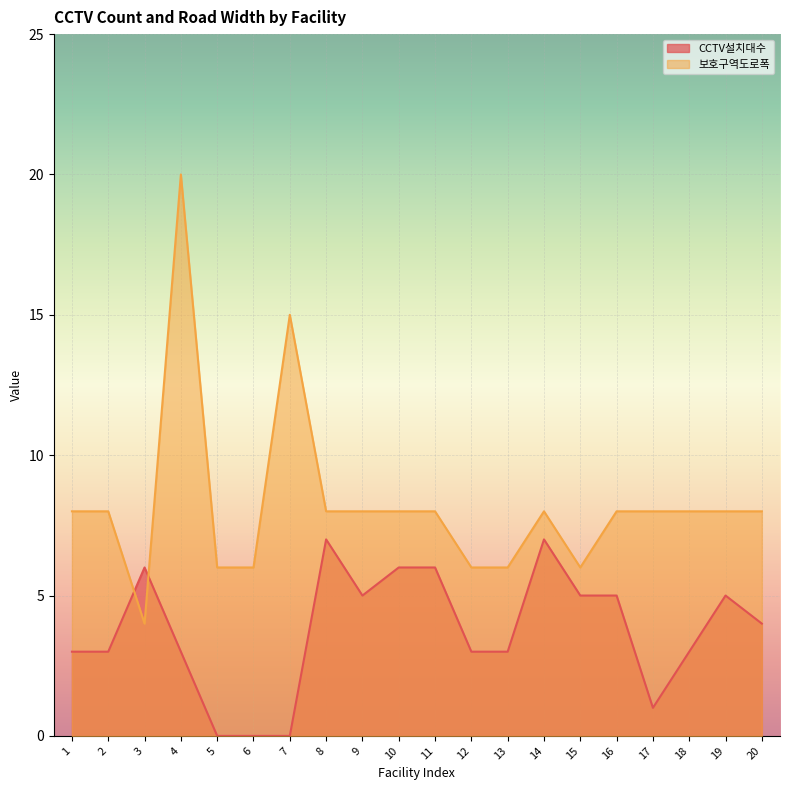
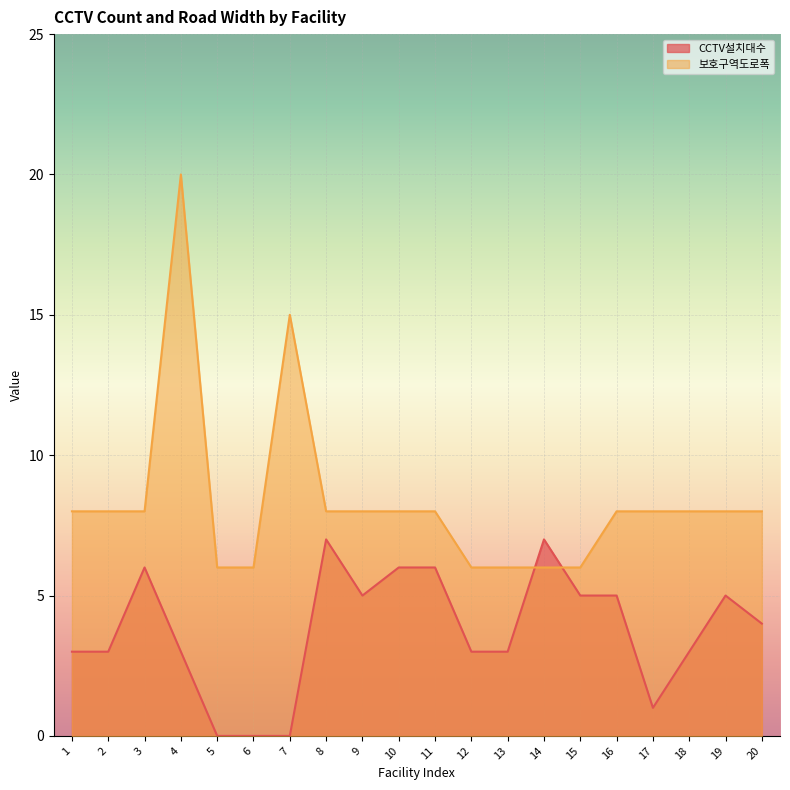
  {
    "CCTV설치대수": {
      "1": 3,
      "2": 3,
      "3": 6,
      "4": 3,
      "5": 0,
      "6": 0,
      "7": 0,
      "8": 7,
      "9": 5,
      "10": 6,
      "11": 6,
      "12": 3,
      "13": 3,
      "14": 7,
      "15": 5,
      "16": 5,
      "17": 1,
      "18": 3,
      "19": 5,
      "20": 4
    },
    "보호구역도로폭": {
      "1": 8,
      "2": 8,
-     "3": 4,
+     "3": 8,
      "4": 20,
      "5": 6,
      "6": 6,
      "7": 15,
      "8": 8,
      "9": 8,
      "10": 8,
      "11": 8,
      "12": 6,
      "13": 6,
-     "14": 8,
+     "14": 6,
      "15": 6,
      "16": 8,
      "17": 8,
      "18": 8,
      "19": 8,
      "20": 8
    }
  }
